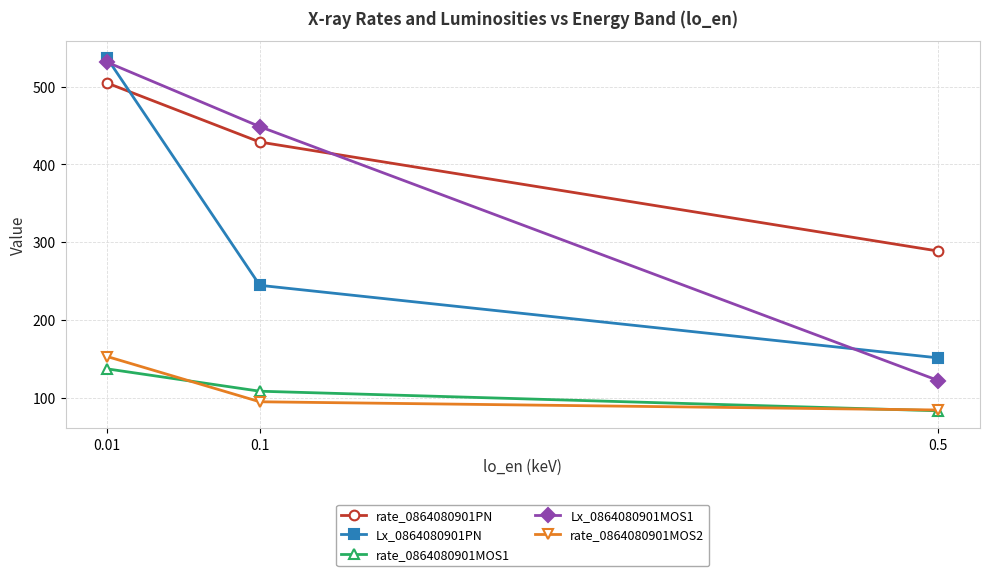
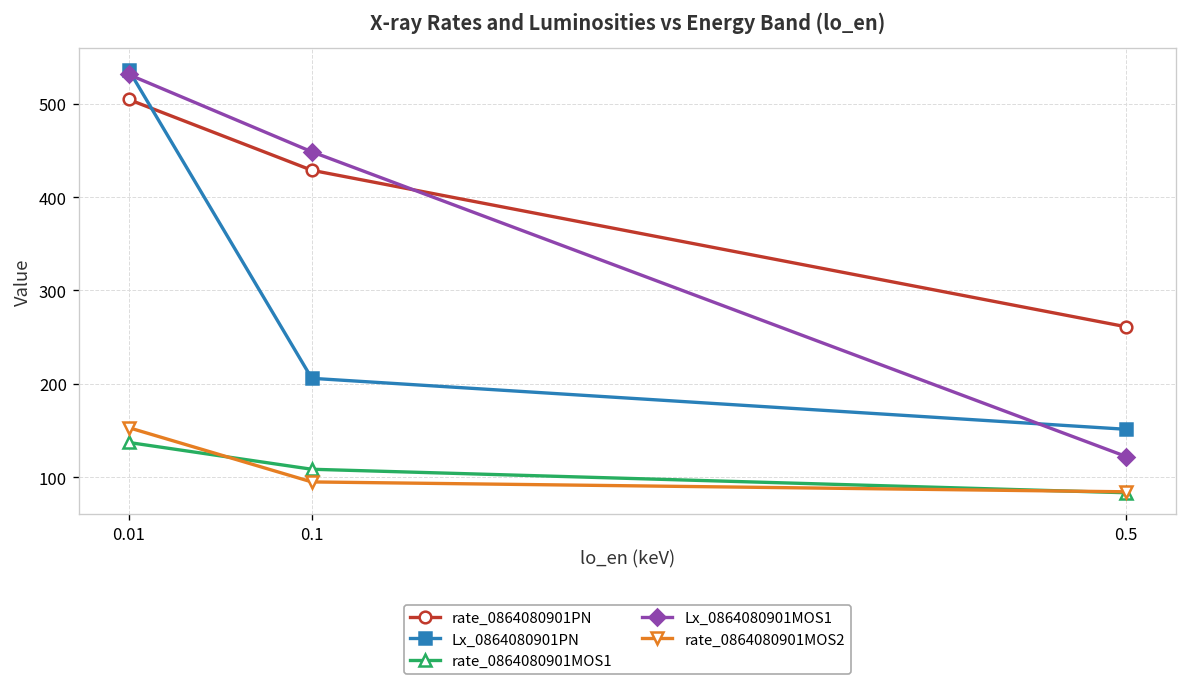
  {
    "rate_0864080901PN": {
      "0.01": 500,
      "0.1": 430,
-     "0.5": 290
+     "0.5": 260
    },
    "Lx_0864080901PN": {
      "0.01": 540,
-     "0.1": 240,
+     "0.1": 210,
      "0.5": 150
    },
    "rate_0864080901MOS1": {
      "0.01": 140,
      "0.1": 110
    },
    "Lx_0864080901MOS1": {
      "0.01": 530,
      "0.1": 450,
      "0.5": 120
    },
    "rate_0864080901MOS2": {
      "0.01": 150,
      "0.1": 90
    }
  }
